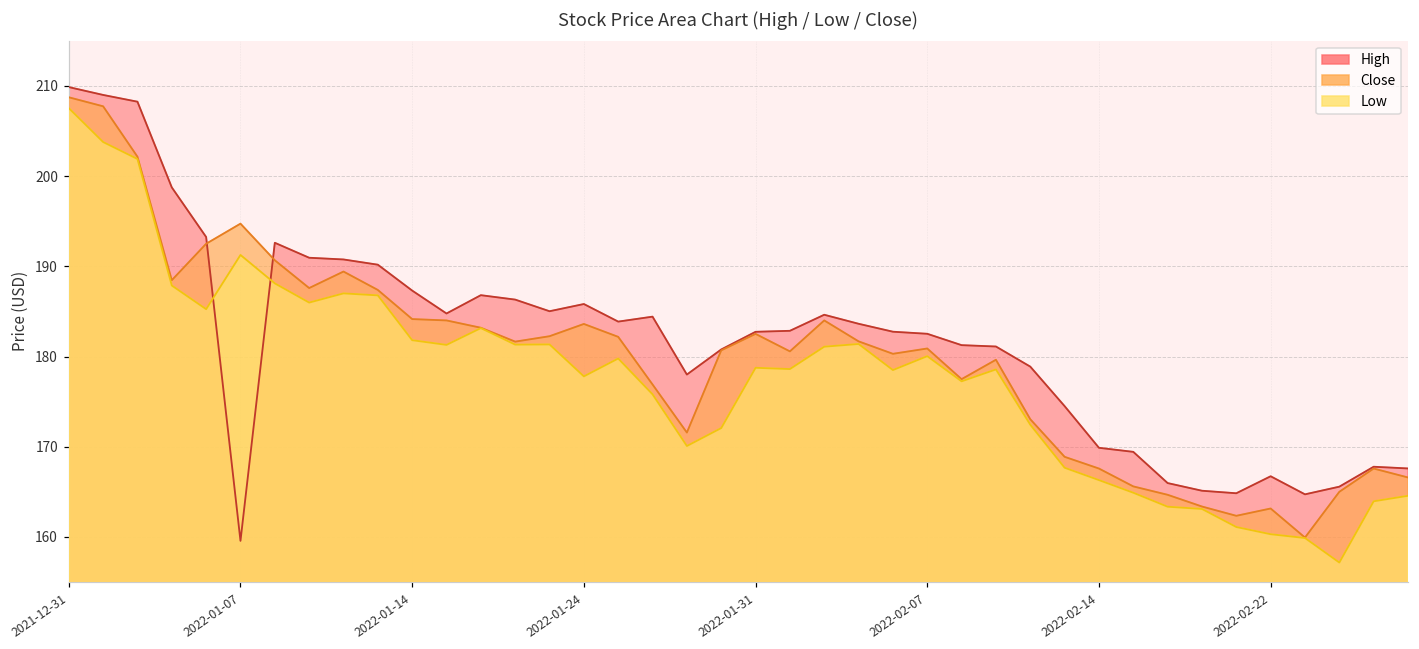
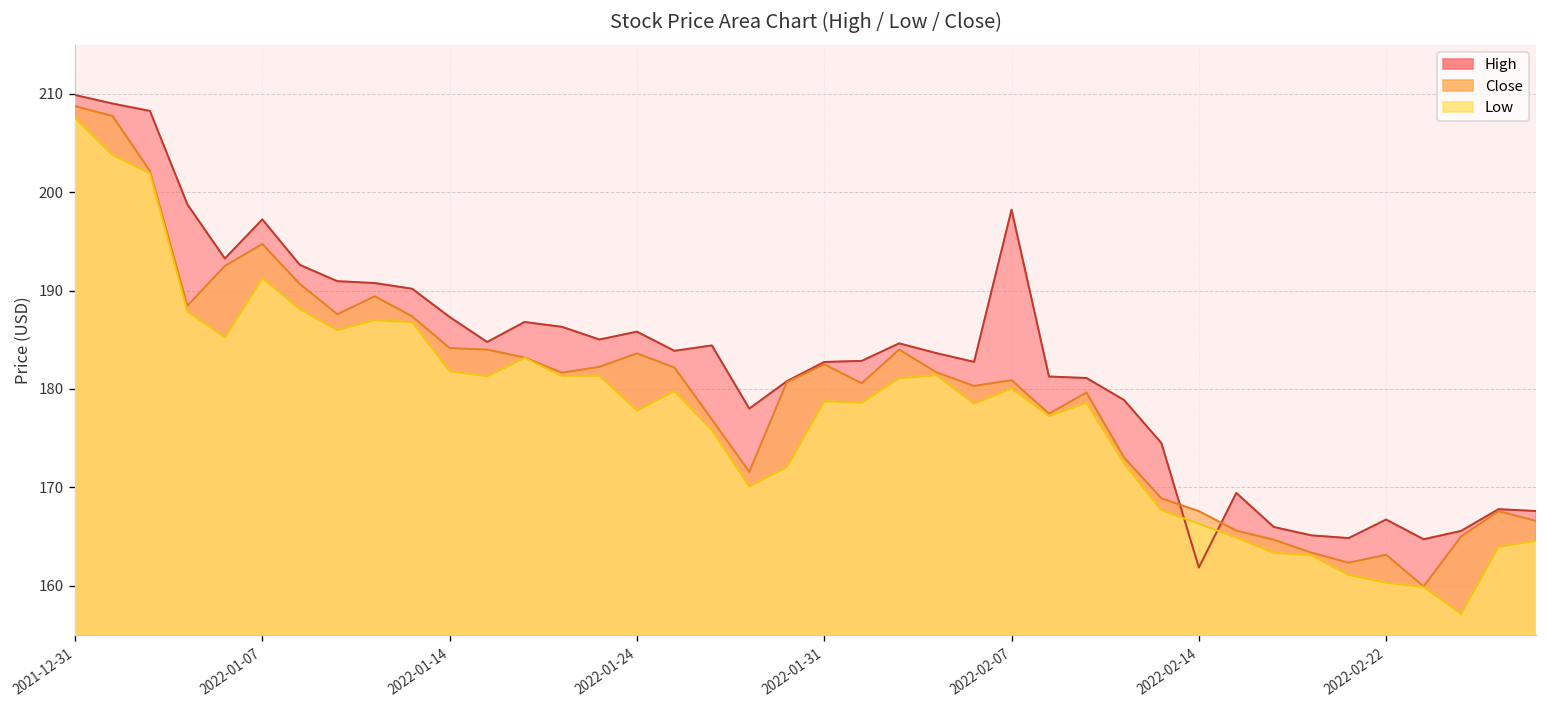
  {
    "High": {
      "2021-12-31": 210,
-     "2022-01-07": 160,
+     "2022-01-07": 197,
      "2022-01-14": 187,
      "2022-01-24": 186,
-     "2022-02-07": 183,
-     "2022-02-14": 170,
+     "2022-02-07": 198,
+     "2022-02-14": 162,
      "2022-02-22": 167
    }
  }
